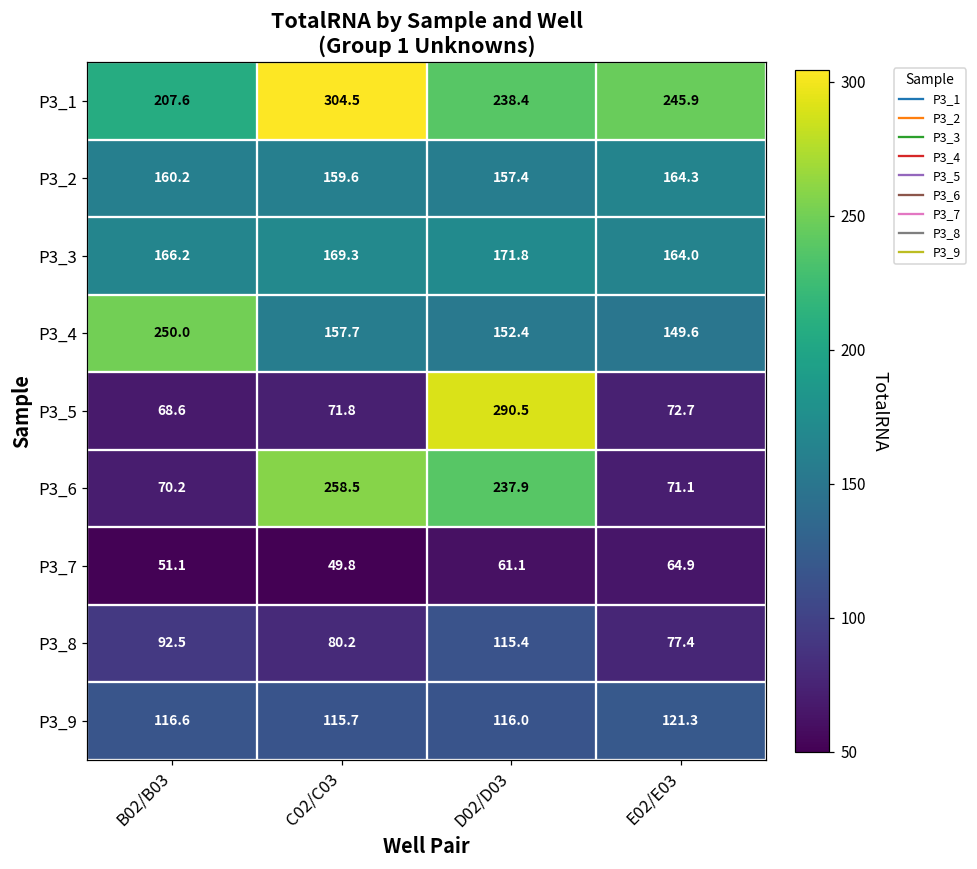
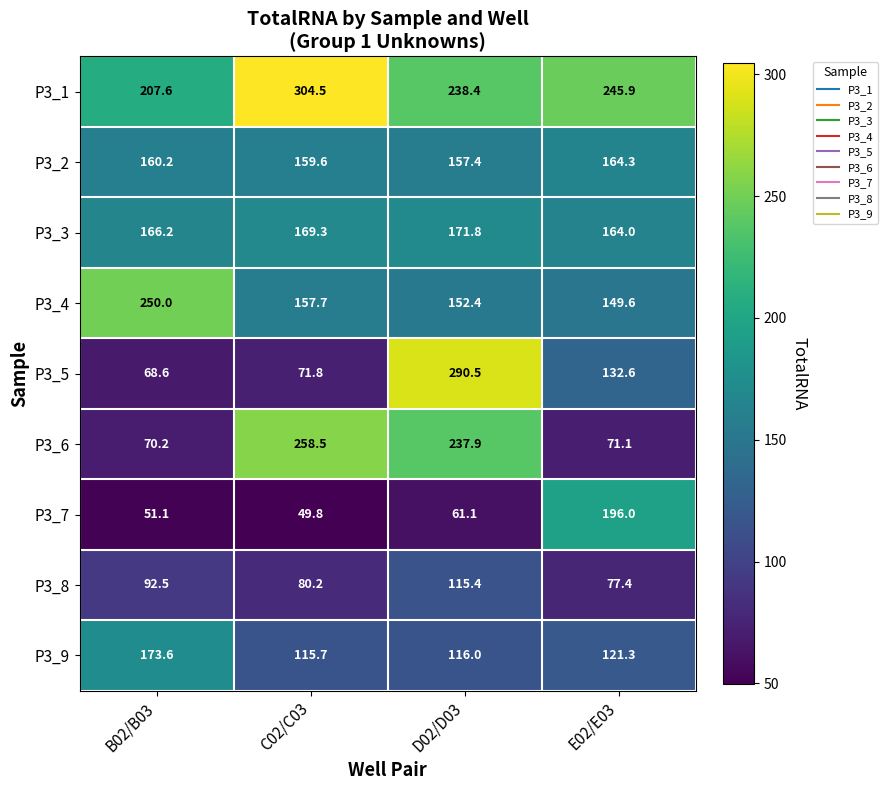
  {
    "P3_1": {
      "B02/B03": 207.6,
      "C02/C03": 304.5,
      "D02/D03": 238.4,
      "E02/E03": 245.9
    },
    "P3_2": {
      "B02/B03": 160.2,
      "C02/C03": 159.6,
      "D02/D03": 157.4,
      "E02/E03": 164.3
    },
    "P3_3": {
      "B02/B03": 166.2,
      "C02/C03": 169.3,
      "D02/D03": 171.8,
      "E02/E03": 164.0
    },
    "P3_4": {
      "B02/B03": 250.0,
      "C02/C03": 157.7,
      "D02/D03": 152.4,
      "E02/E03": 149.6
    },
    "P3_5": {
      "B02/B03": 68.6,
      "C02/C03": 71.8,
      "D02/D03": 290.5,
-     "E02/E03": 72.7
+     "E02/E03": 132.6
    },
    "P3_6": {
      "B02/B03": 70.2,
      "C02/C03": 258.5,
      "D02/D03": 237.9,
      "E02/E03": 71.1
    },
    "P3_7": {
      "B02/B03": 51.1,
      "C02/C03": 49.8,
      "D02/D03": 61.1,
-     "E02/E03": 64.9
+     "E02/E03": 196.0
    },
    "P3_8": {
      "B02/B03": 92.5,
      "C02/C03": 80.2,
      "D02/D03": 115.4,
      "E02/E03": 77.4
    },
    "P3_9": {
-     "B02/B03": 116.6,
+     "B02/B03": 173.6,
      "C02/C03": 115.7,
      "D02/D03": 116.0,
      "E02/E03": 121.3
    }
  }
